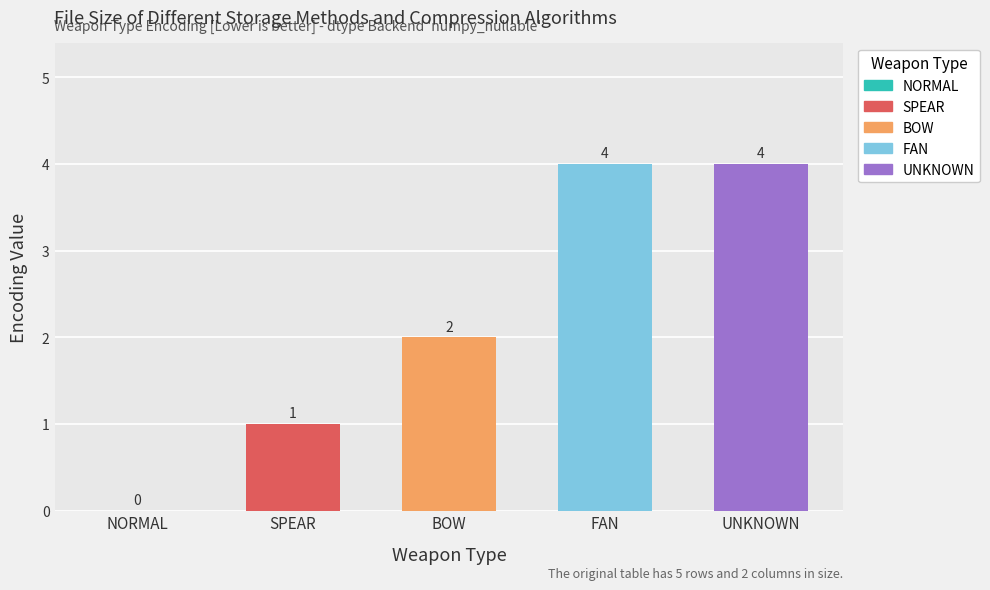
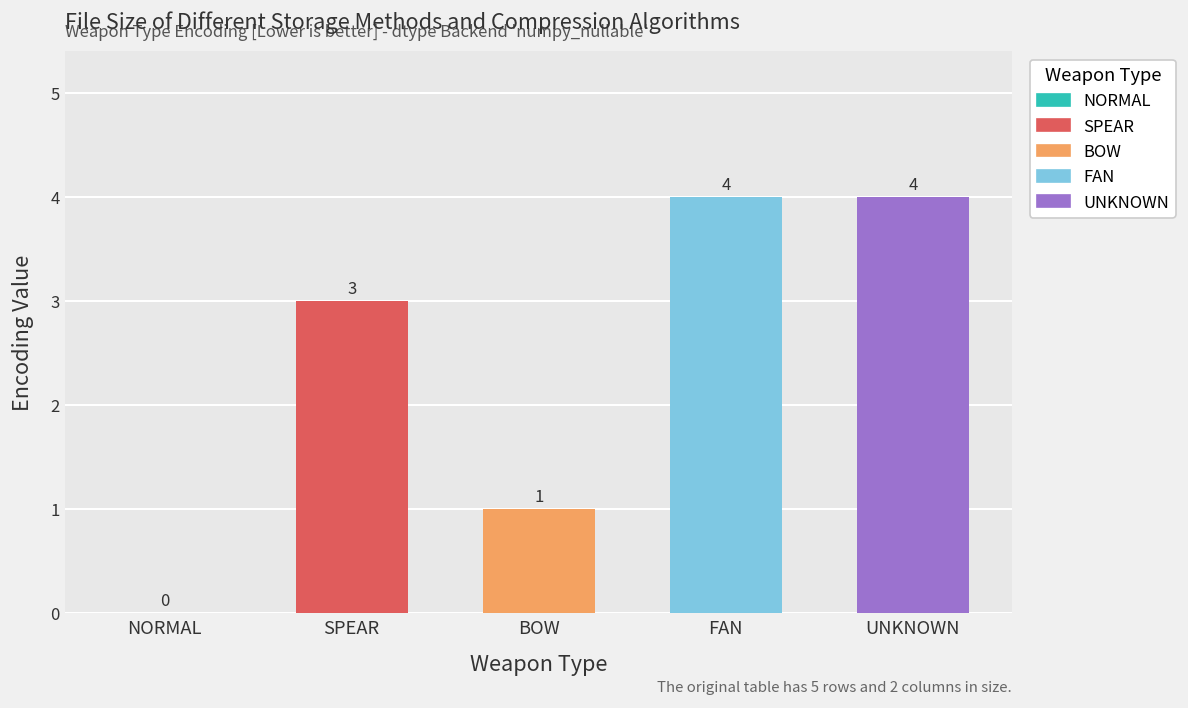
  {
    "NORMAL": 0,
-   "SPEAR": 1,
-   "BOW": 2,
+   "SPEAR": 3,
+   "BOW": 1,
    "FAN": 4,
    "UNKNOWN": 4
  }
